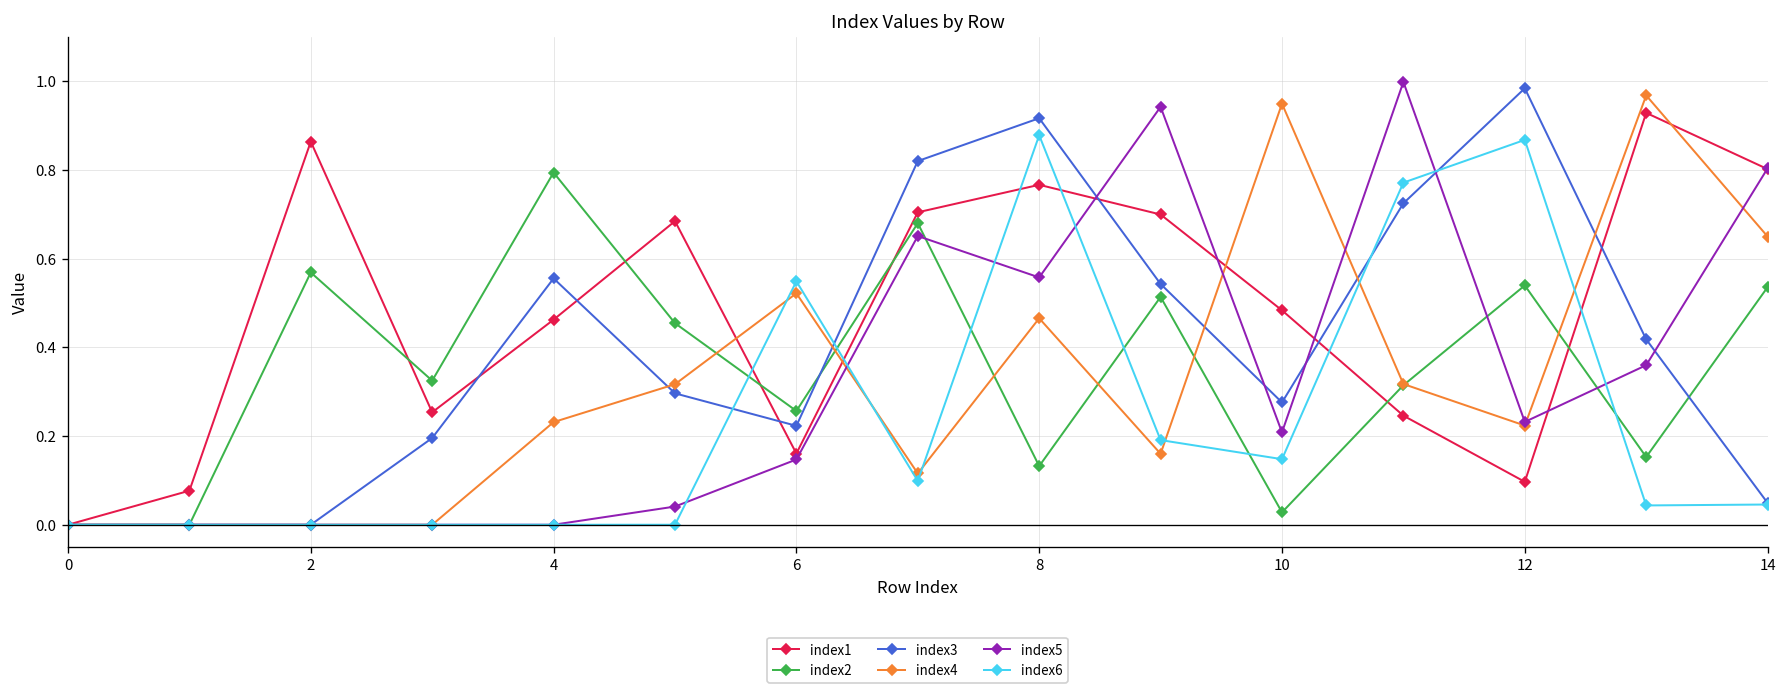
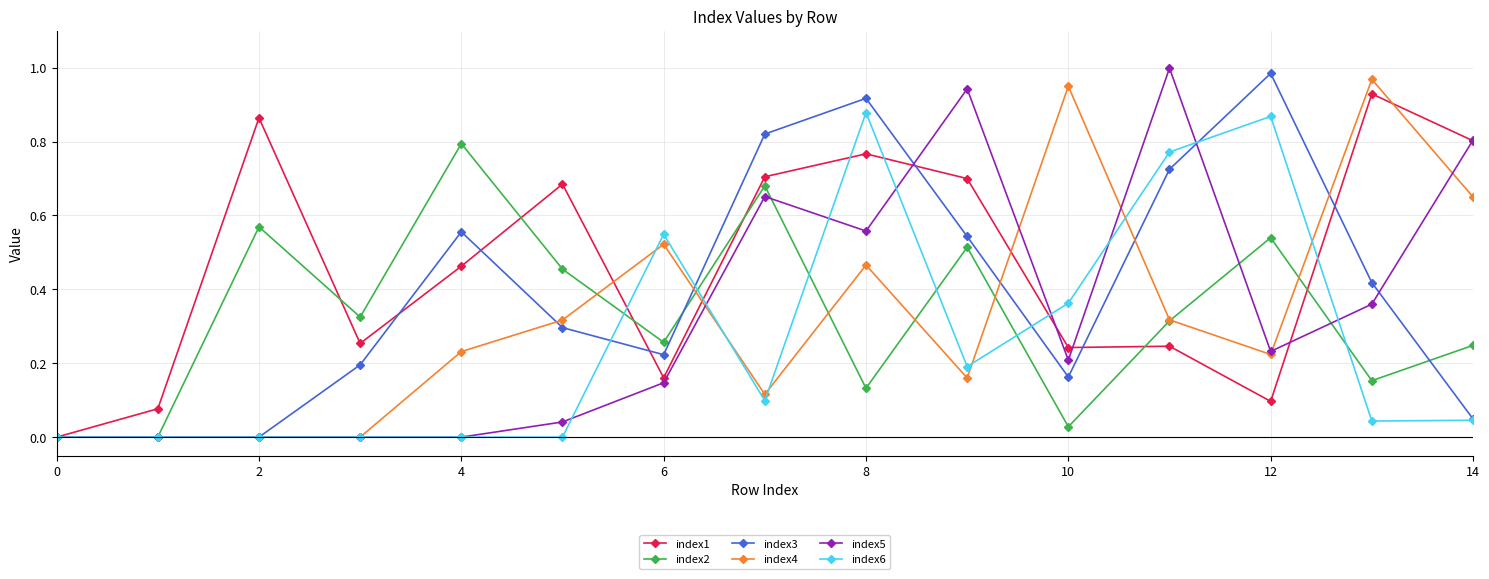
  {
    "index1": {
      "2": 0.86,
      "4": 0.46,
      "6": 0.16,
      "8": 0.77,
-     "10": 0.48,
+     "10": 0.24,
      "12": 0.10
    },
    "index2": {
      "2": 0.57,
      "4": 0.79,
      "6": 0.26,
      "8": 0.13,
      "10": 0.03,
      "12": 0.54,
-     "14": 0.54
+     "14": 0.25
    },
    "index3": {
      "4": 0.56,
      "6": 0.22,
      "8": 0.92,
-     "10": 0.28,
+     "10": 0.16,
      "12": 0.98
    },
    "index4": {
      "4": 0.23,
      "6": 0.52,
      "8": 0.47,
      "10": 0.95,
      "12": 0.22,
      "14": 0.65
    },
    "index5": {
      "6": 0.15,
      "8": 0.56,
      "10": 0.21,
      "12": 0.23
    },
    "index6": {
      "6": 0.55,
      "8": 0.88,
-     "10": 0.15,
+     "10": 0.36,
      "12": 0.87
    }
  }
